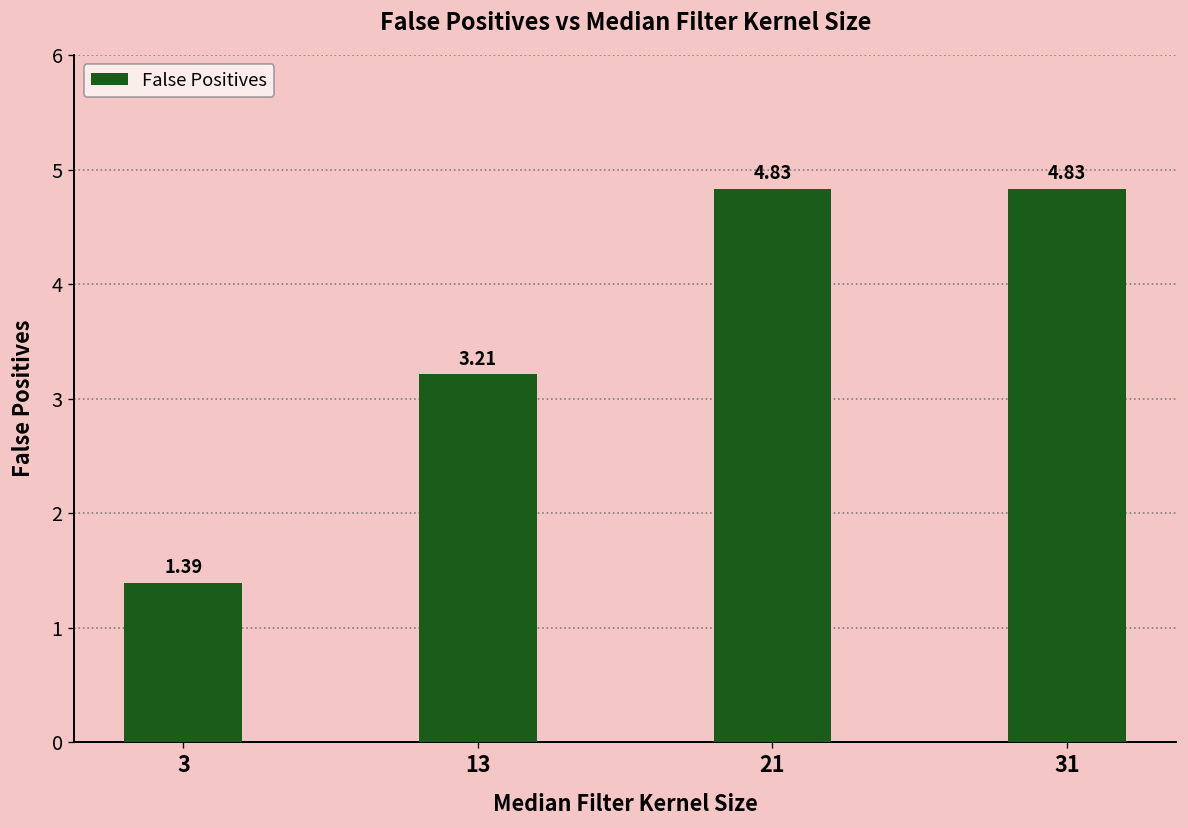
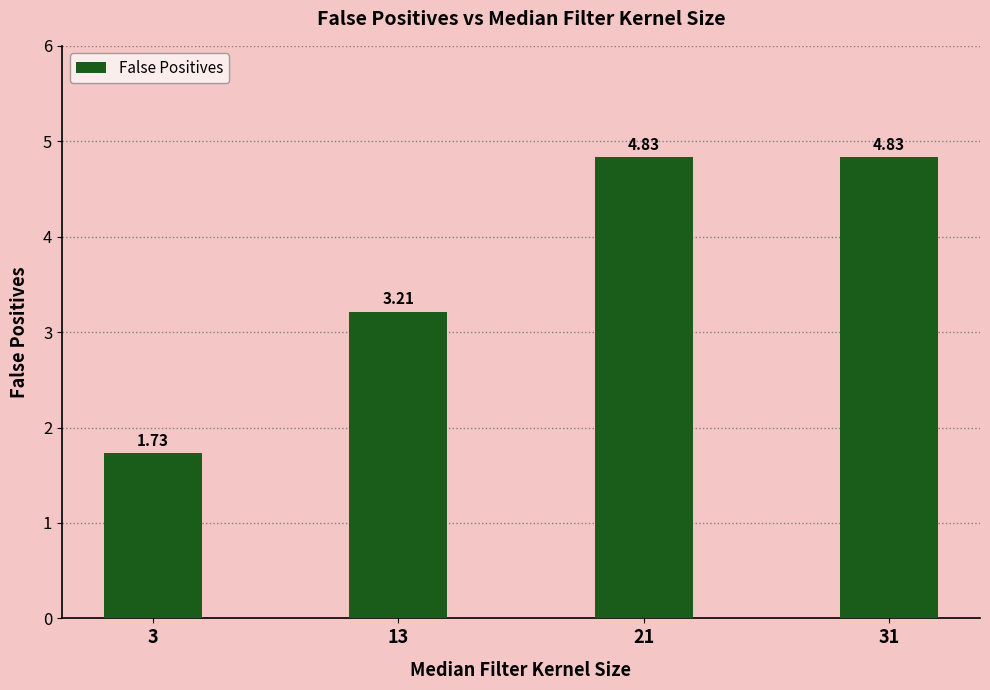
  {
-   "3": 1.39,
+   "3": 1.73,
    "13": 3.21,
    "21": 4.83,
    "31": 4.83
  }
